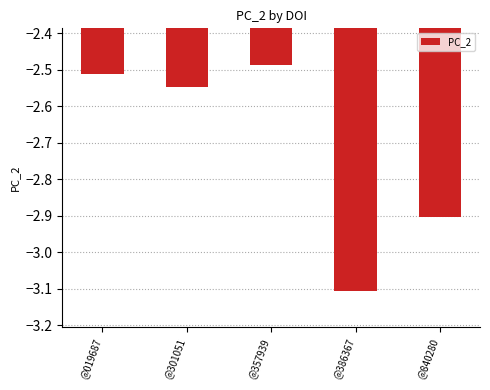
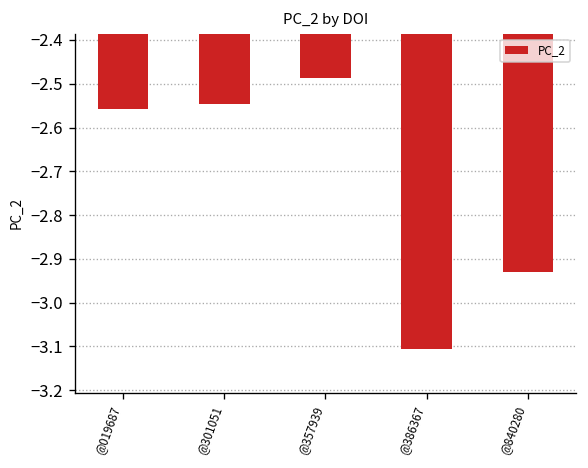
  {
-   "@019687": -2.51,
+   "@019687": -2.56,
    "@301051": -2.55,
    "@357939": -2.49,
    "@386367": -3.11,
-   "@840280": -2.90
+   "@840280": -2.93
  }
